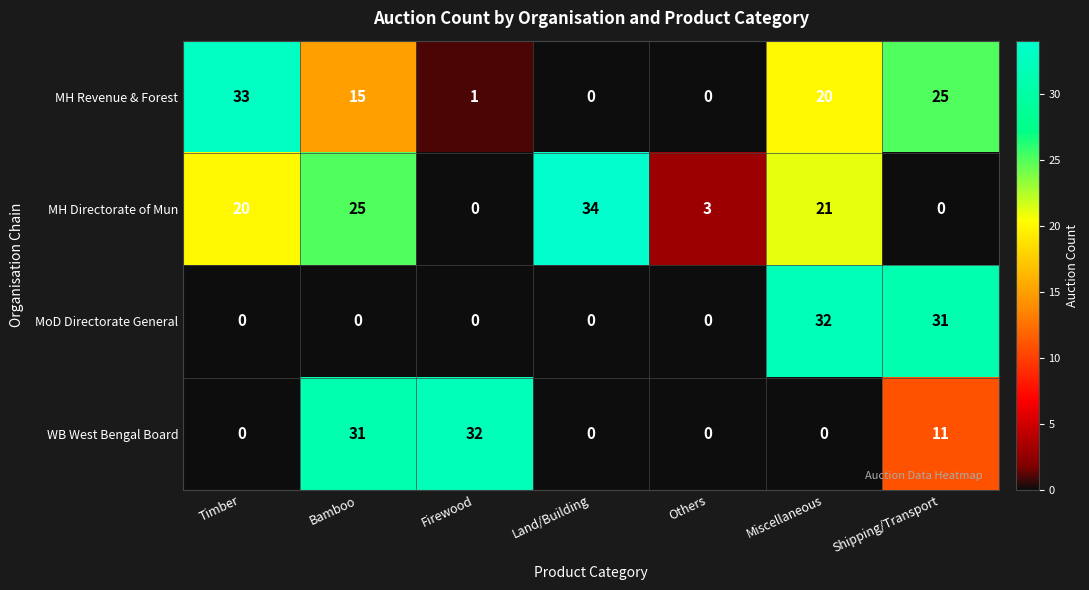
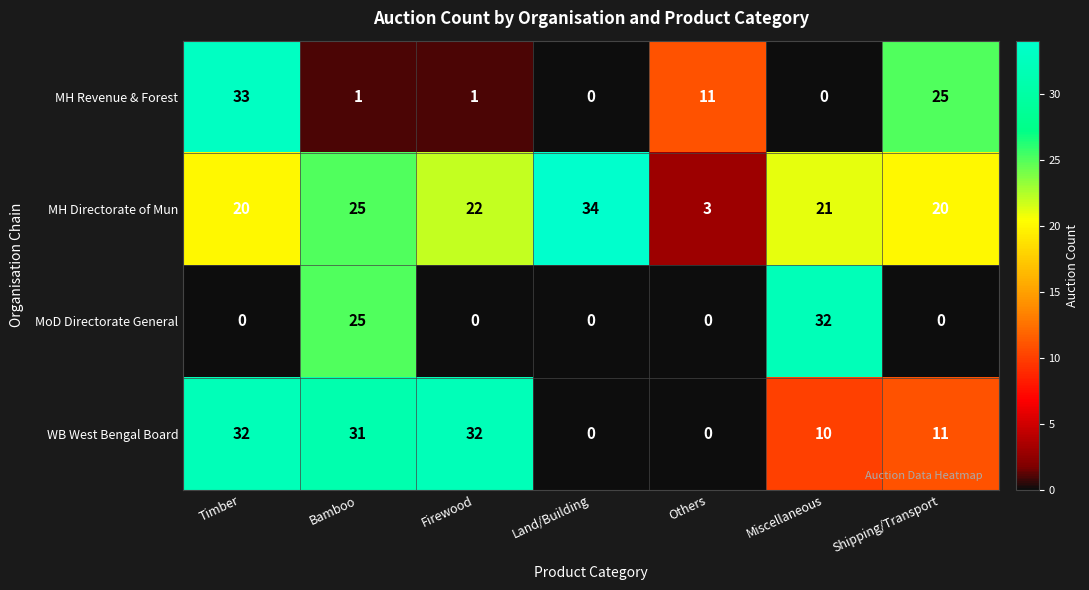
  {
    "MH Revenue & Forest": {
      "Timber": 33,
-     "Bamboo": 15,
+     "Bamboo": 1,
      "Firewood": 1,
      "Land/Building": 0,
-     "Others": 0,
-     "Miscellaneous": 20,
+     "Others": 11,
+     "Miscellaneous": 0,
      "Shipping/Transport": 25
    },
    "MH Directorate of Mun": {
      "Timber": 20,
      "Bamboo": 25,
-     "Firewood": 0,
+     "Firewood": 22,
      "Land/Building": 34,
      "Others": 3,
      "Miscellaneous": 21,
-     "Shipping/Transport": 0
+     "Shipping/Transport": 20
    },
    "MoD Directorate General": {
      "Timber": 0,
-     "Bamboo": 0,
+     "Bamboo": 25,
      "Firewood": 0,
      "Land/Building": 0,
      "Others": 0,
      "Miscellaneous": 32,
-     "Shipping/Transport": 31
+     "Shipping/Transport": 0
    },
    "WB West Bengal Board": {
-     "Timber": 0,
+     "Timber": 32,
      "Bamboo": 31,
      "Firewood": 32,
      "Land/Building": 0,
      "Others": 0,
-     "Miscellaneous": 0
+     "Miscellaneous": 10
    }
  }
